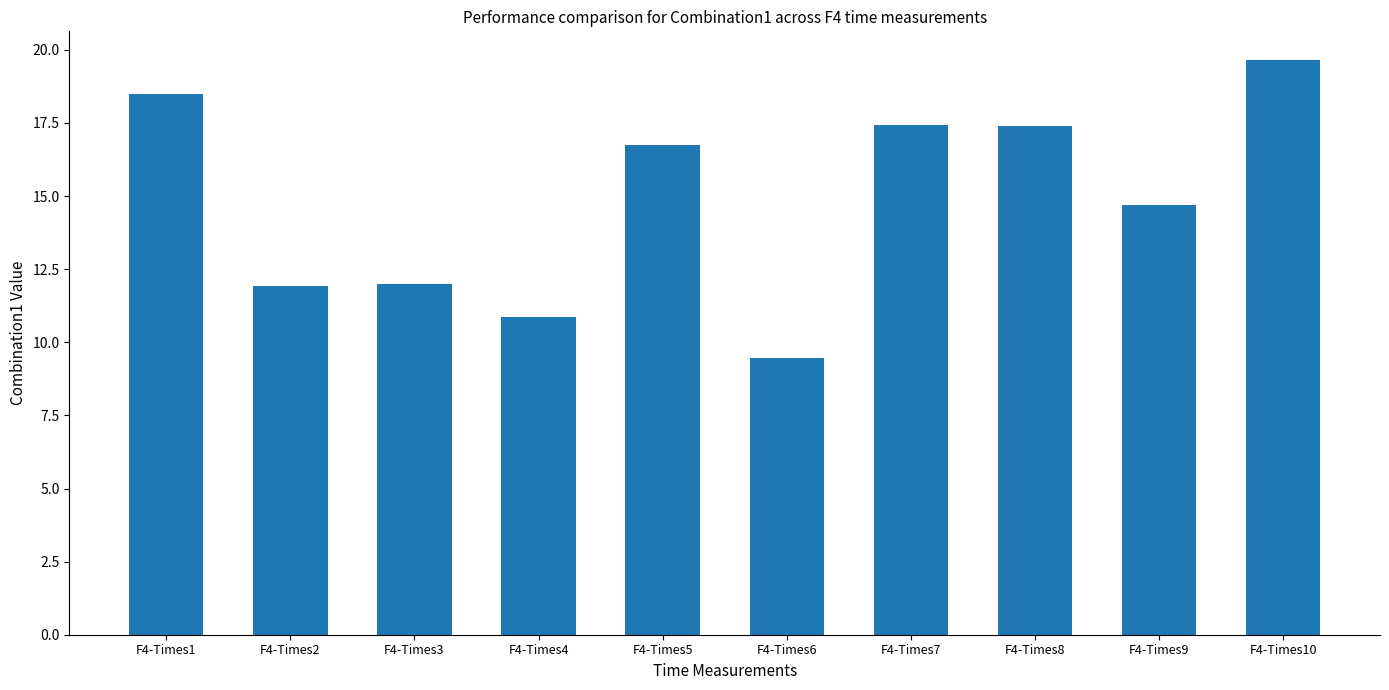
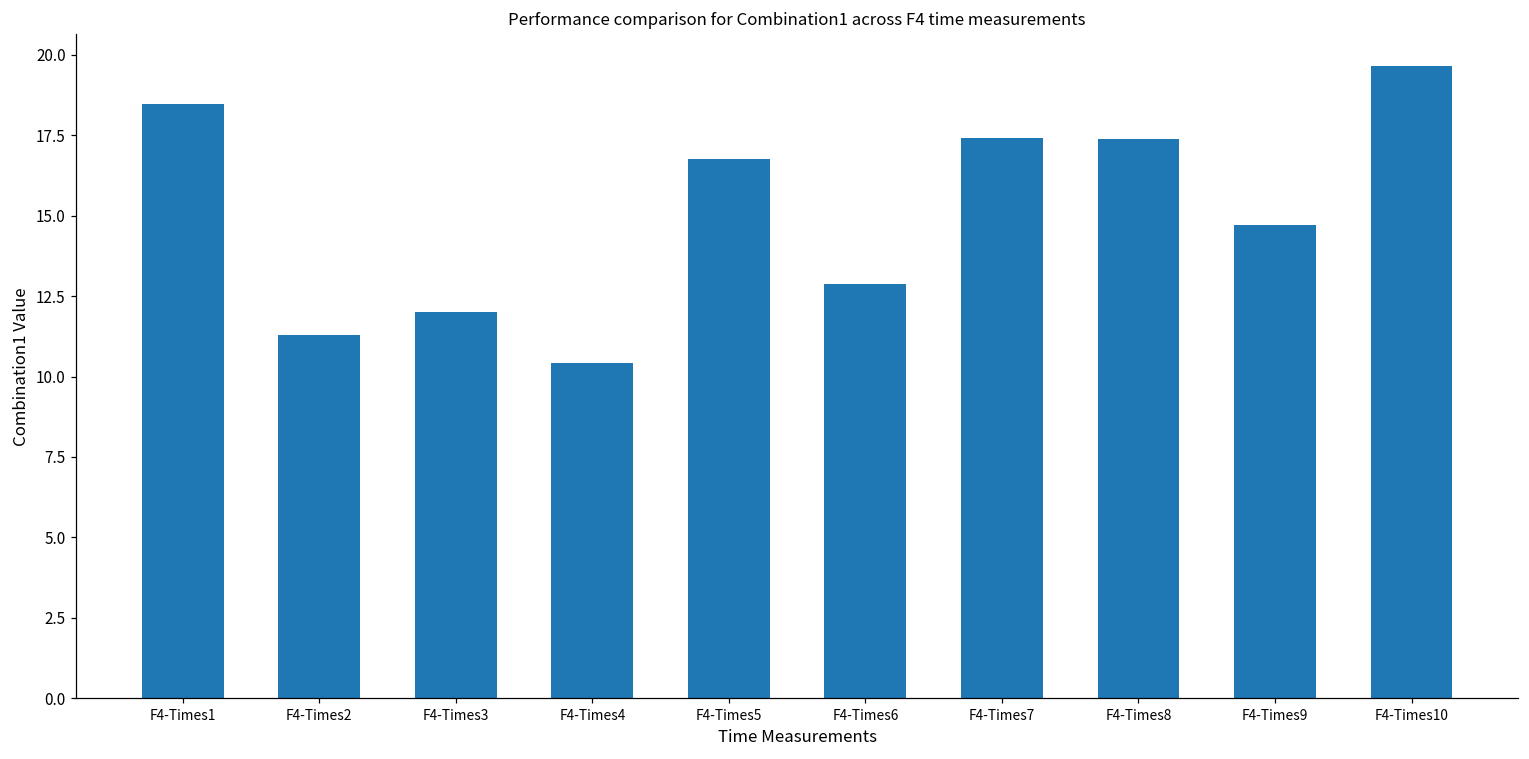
  {
    "F4-Times1": 18.5,
-   "F4-Times2": 11.9,
+   "F4-Times2": 11.3,
    "F4-Times3": 12.0,
-   "F4-Times4": 10.9,
+   "F4-Times4": 10.4,
    "F4-Times5": 16.8,
-   "F4-Times6": 9.5,
+   "F4-Times6": 12.9,
    "F4-Times7": 17.4,
    "F4-Times8": 17.4,
    "F4-Times9": 14.7,
    "F4-Times10": 19.7
  }
